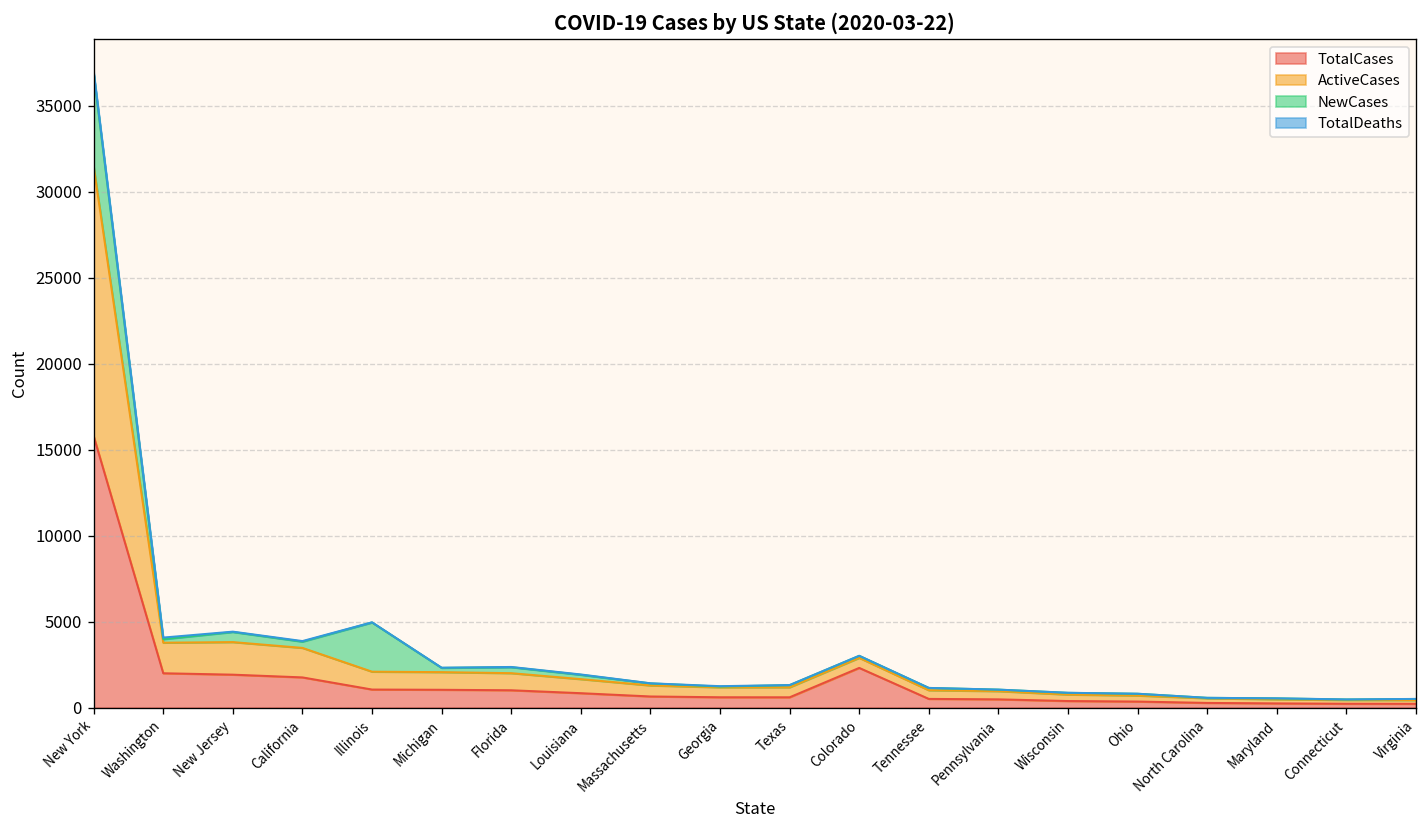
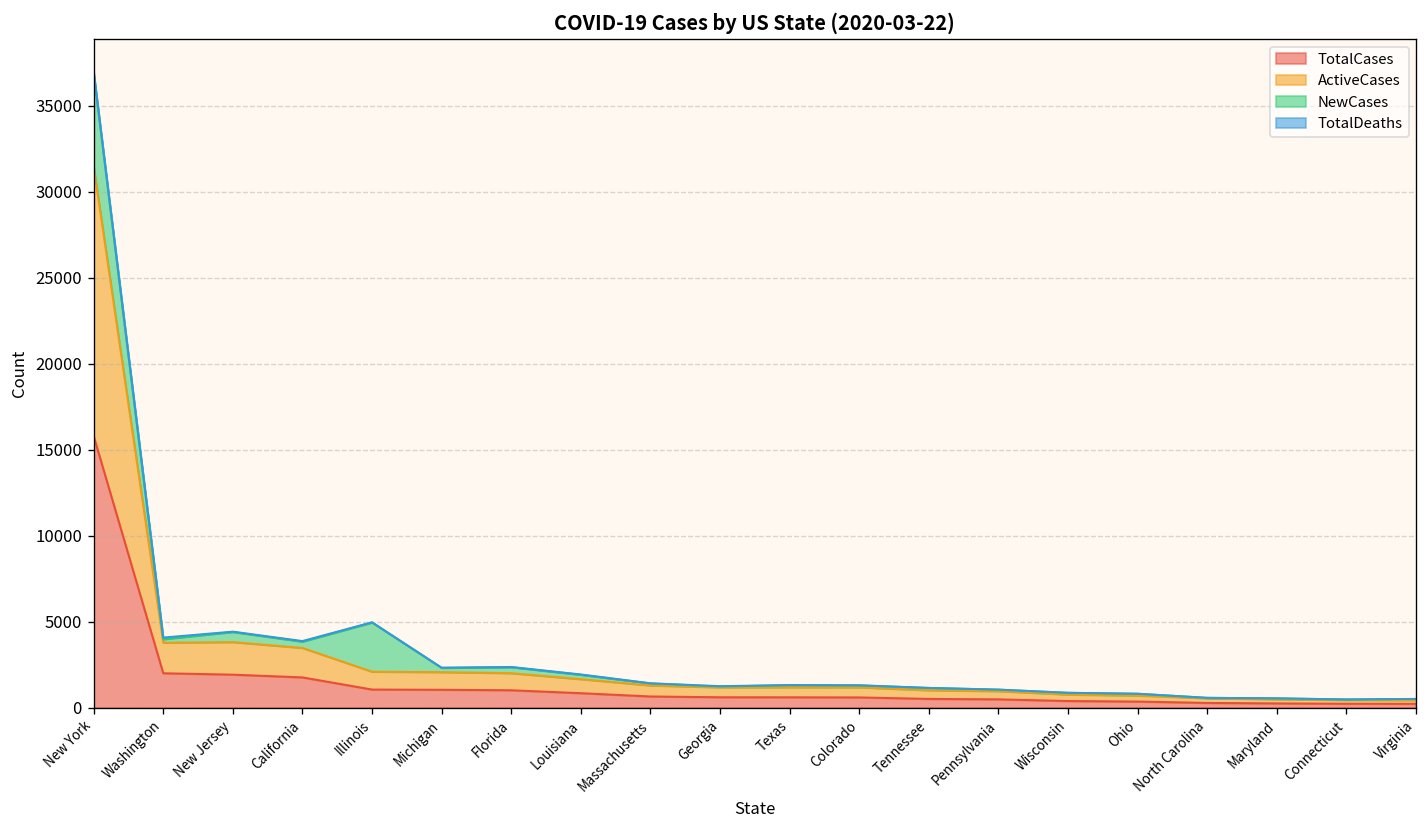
  {
    "TotalCases": {
      "New York": 15800,
      "Washington": 2000,
      "New Jersey": 1900,
      "California": 1800,
      "Illinois": 1000,
      "Michigan": 1000,
      "Florida": 1000,
      "Louisiana": 800,
      "Massachusetts": 600,
      "Georgia": 600,
      "Texas": 600,
-     "Colorado": 2300,
+     "Colorado": 600,
      "Tennessee": 500,
      "Pennsylvania": 500,
      "Wisconsin": 400,
      "Ohio": 400,
      "North Carolina": 300,
      "Maryland": 200,
      "Connecticut": 200,
      "Virginia": 200
    },
    "ActiveCases": {
      "New York": 15700,
      "Washington": 1800,
      "New Jersey": 1900,
      "California": 1700,
      "Illinois": 1000,
      "Michigan": 1000,
      "Florida": 1000,
      "Louisiana": 800
    }
  }
